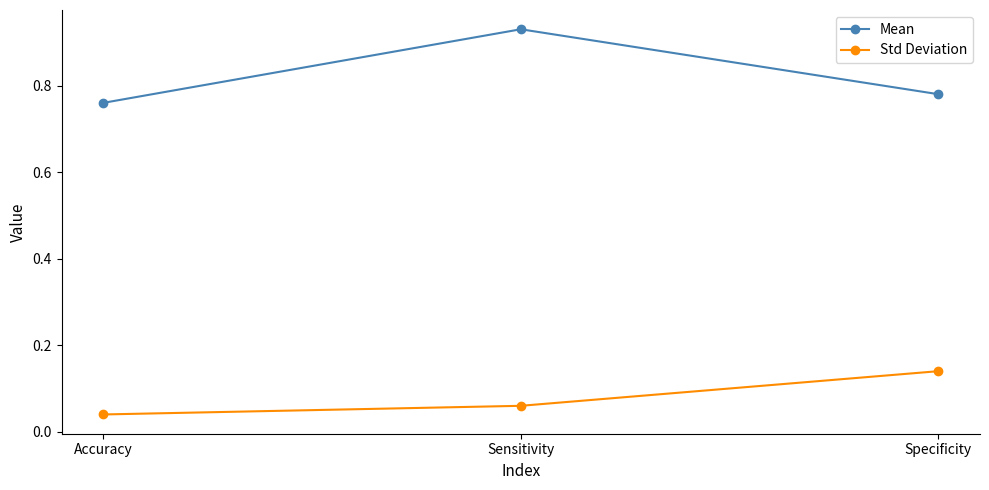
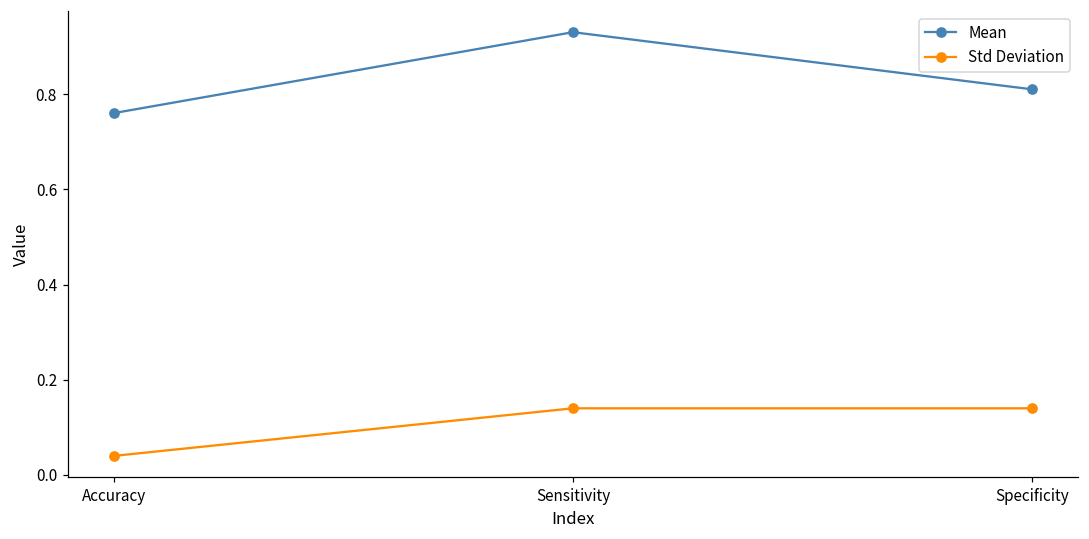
  {
    "Mean": {
      "Accuracy": 0.76,
      "Sensitivity": 0.93,
-     "Specificity": 0.78
+     "Specificity": 0.81
    },
    "Std Deviation": {
      "Accuracy": 0.04,
-     "Sensitivity": 0.06,
+     "Sensitivity": 0.14,
      "Specificity": 0.14
    }
  }
